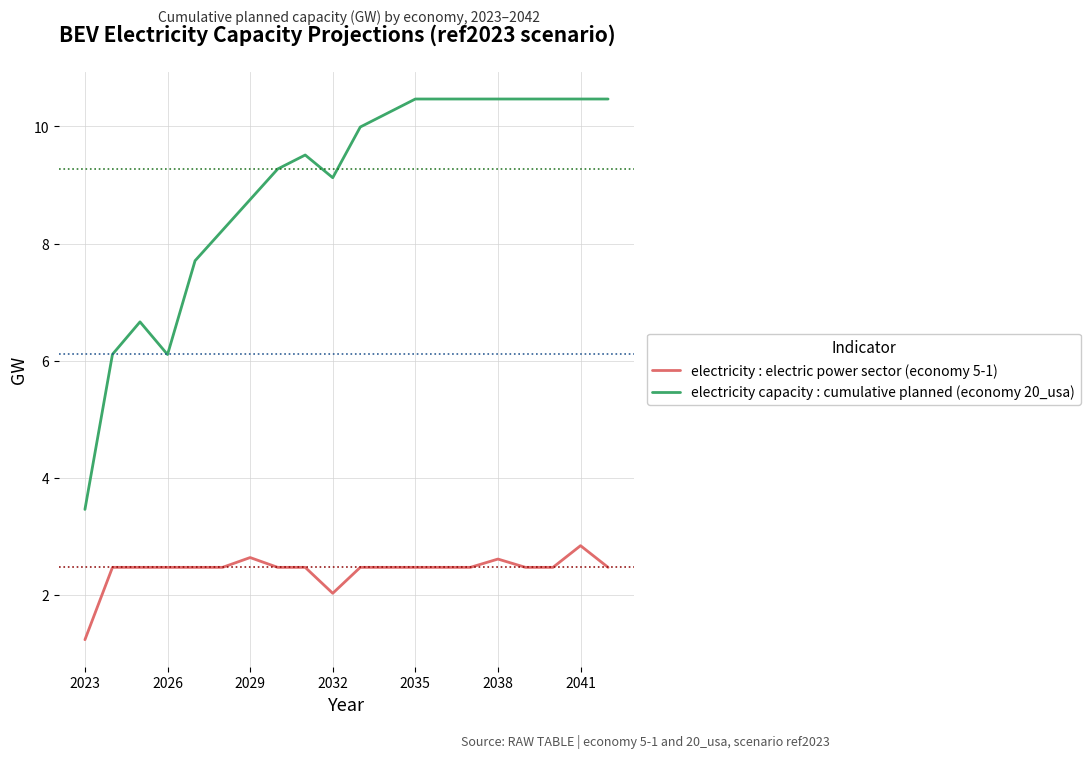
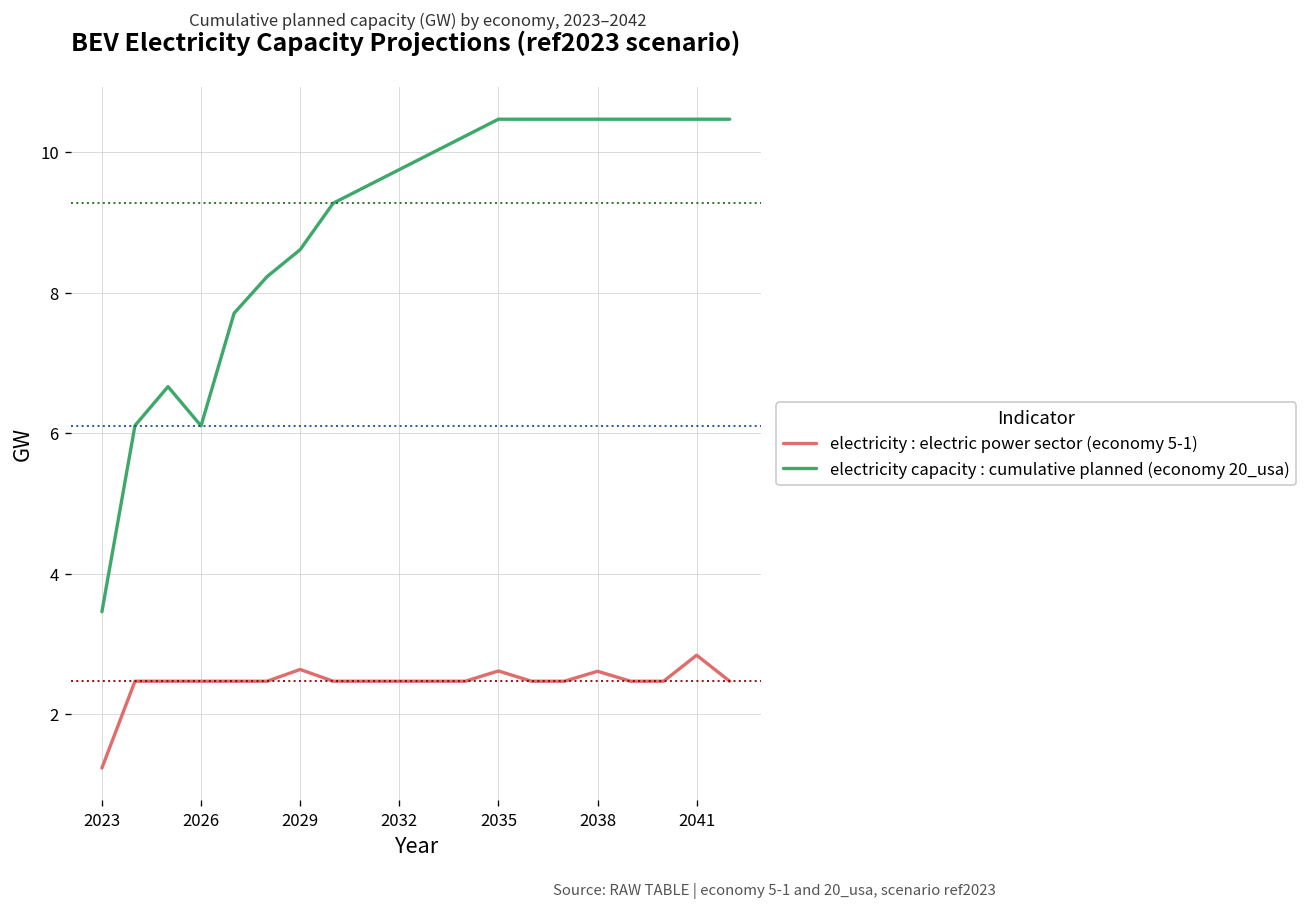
  {
    "electricity : electric power sector (economy 5-1)": {
      "2023": 1.2,
      "2026": 2.5,
      "2029": 2.6,
-     "2032": 2.0,
-     "2035": 2.5,
+     "2032": 2.5,
+     "2035": 2.6,
      "2038": 2.6,
      "2041": 2.8
    },
    "electricity capacity : cumulative planned (economy 20_usa)": {
      "2023": 3.5,
      "2026": 6.1,
-     "2029": 8.8,
-     "2032": 9.1,
+     "2029": 8.6,
+     "2032": 9.8,
      "2035": 10.5,
      "2038": 10.5,
      "2041": 10.5
    }
  }
